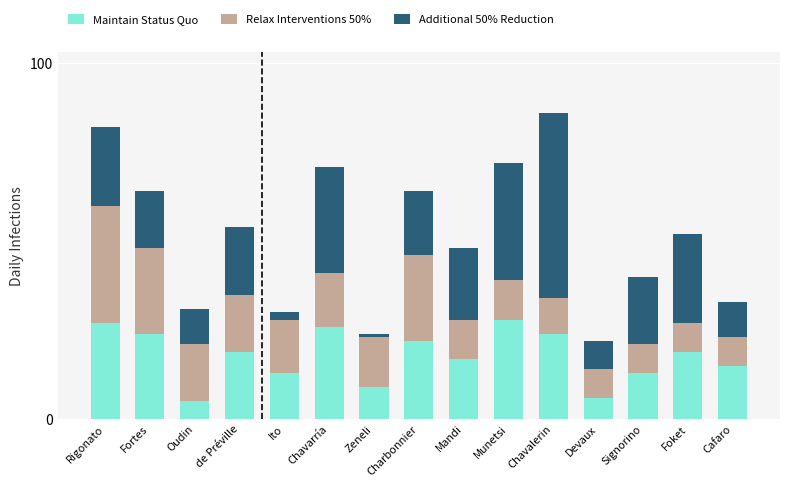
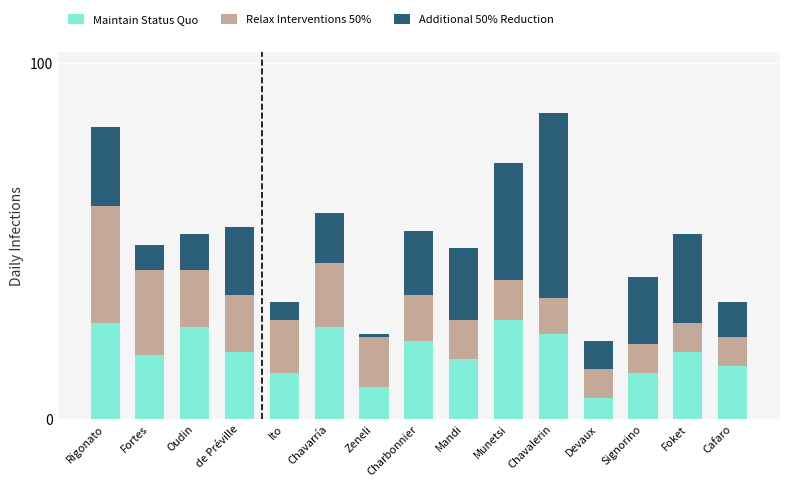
  {
    "Maintain Status Quo": {
      "Rigonato": 27,
-     "Fortes": 24,
-     "Oudin": 5,
+     "Fortes": 18,
+     "Oudin": 26,
      "de Préville": 19,
      "Ito": 13,
      "Chavarría": 26,
      "Zeneli": 9,
      "Charbonnier": 22,
      "Mandi": 17,
      "Munetsi": 28,
      "Chavalerin": 24,
      "Devaux": 6,
      "Signorino": 13,
      "Foket": 19,
      "Cafaro": 15
    },
    "Relax Interventions 50%": {
      "Rigonato": 33,
      "Fortes": 24,
      "Oudin": 16,
      "de Préville": 16,
      "Ito": 15,
-     "Chavarría": 15,
+     "Chavarría": 18,
      "Zeneli": 14,
-     "Charbonnier": 24,
+     "Charbonnier": 13,
      "Mandi": 11,
      "Munetsi": 11,
      "Chavalerin": 10,
      "Devaux": 8,
      "Signorino": 8,
      "Foket": 8,
      "Cafaro": 8
    },
    "Additional 50% Reduction": {
      "Rigonato": 22,
-     "Fortes": 16,
+     "Fortes": 7,
      "Oudin": 10,
      "de Préville": 19,
-     "Ito": 2,
-     "Chavarría": 30,
+     "Ito": 5,
+     "Chavarría": 14,
      "Zeneli": 1,
      "Charbonnier": 18,
      "Mandi": 20,
      "Munetsi": 33,
      "Chavalerin": 52,
      "Devaux": 8,
      "Signorino": 19,
      "Foket": 25,
      "Cafaro": 10
    }
  }
